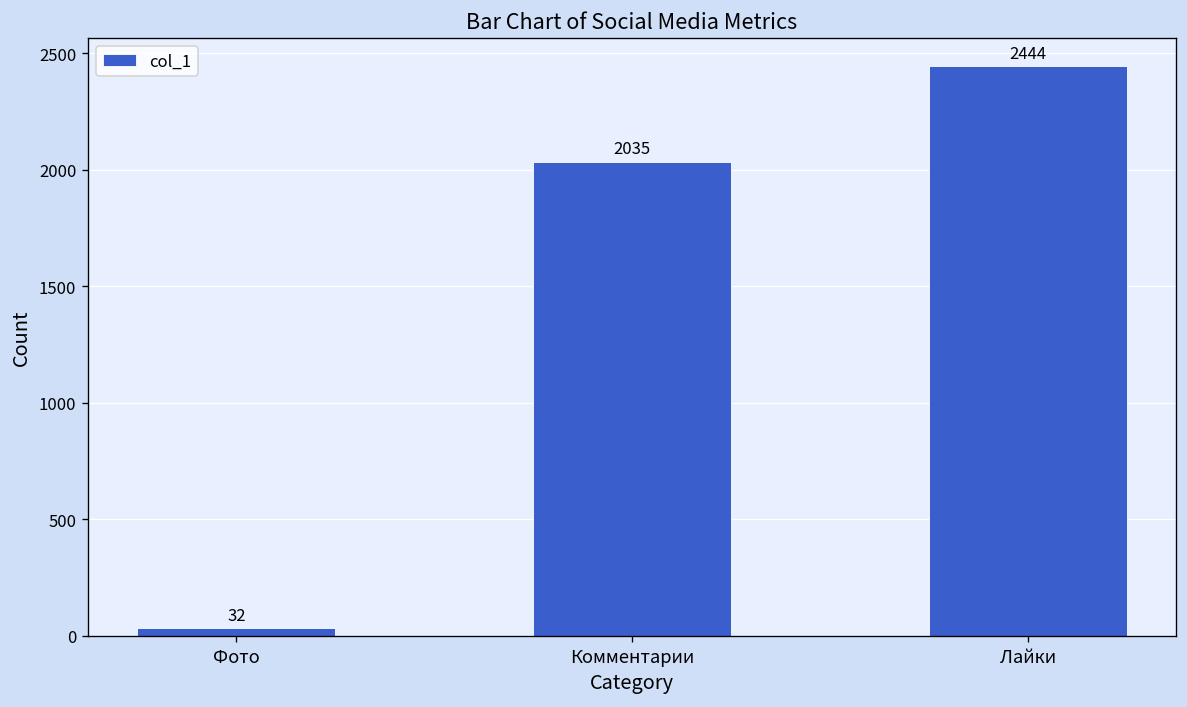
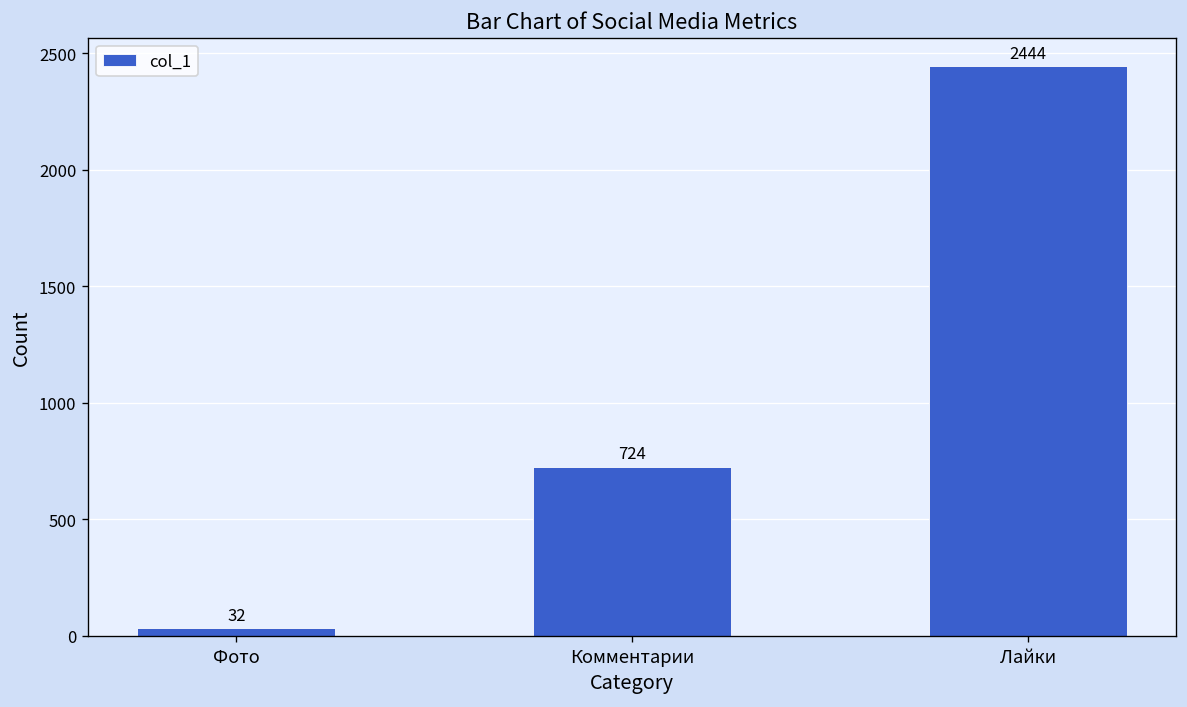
  {
    "Фото": 32,
-   "Комментарии": 2035,
+   "Комментарии": 724,
    "Лайки": 2444
  }
